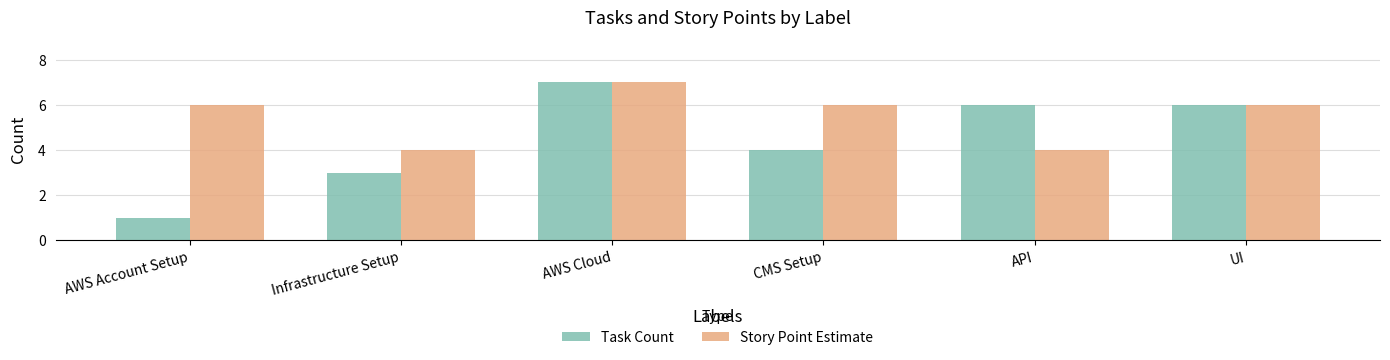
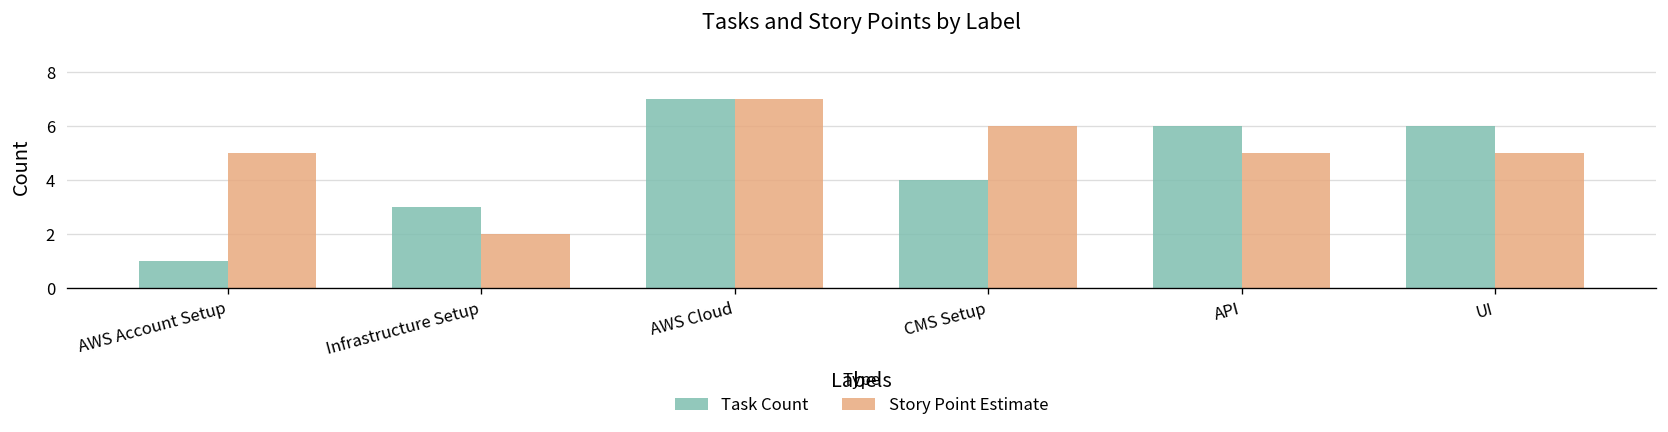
  {
    "Task Count": {
      "AWS Account Setup": 1,
      "Infrastructure Setup": 3,
      "AWS Cloud": 7,
      "CMS Setup": 4,
      "API": 6,
      "UI": 6
    },
    "Story Point Estimate": {
-     "AWS Account Setup": 6,
-     "Infrastructure Setup": 4,
+     "AWS Account Setup": 5,
+     "Infrastructure Setup": 2,
      "AWS Cloud": 7,
      "CMS Setup": 6,
-     "API": 4,
-     "UI": 6
+     "API": 5,
+     "UI": 5
    }
  }
